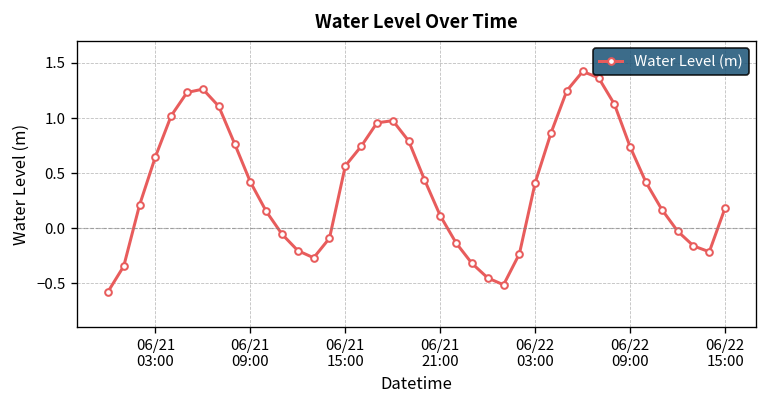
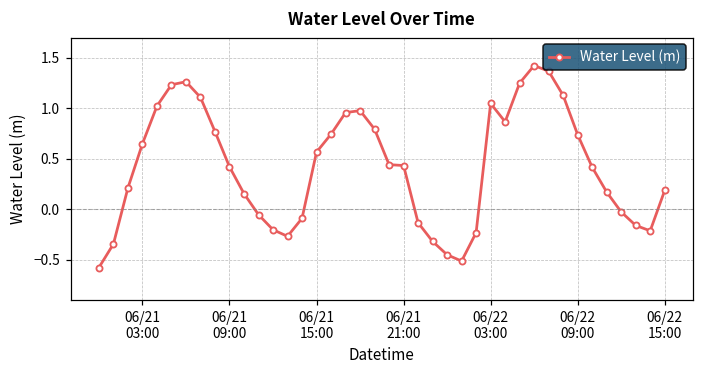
  {
    "06/21 03:00": 0.6,
    "06/21 09:00": 0.4,
    "06/21 15:00": 0.6,
-   "06/21 21:00": 0.1,
-   "06/22 03:00": 0.4,
+   "06/21 21:00": 0.4,
+   "06/22 03:00": 1.0,
    "06/22 09:00": 0.7,
    "06/22 15:00": 0.2
  }
